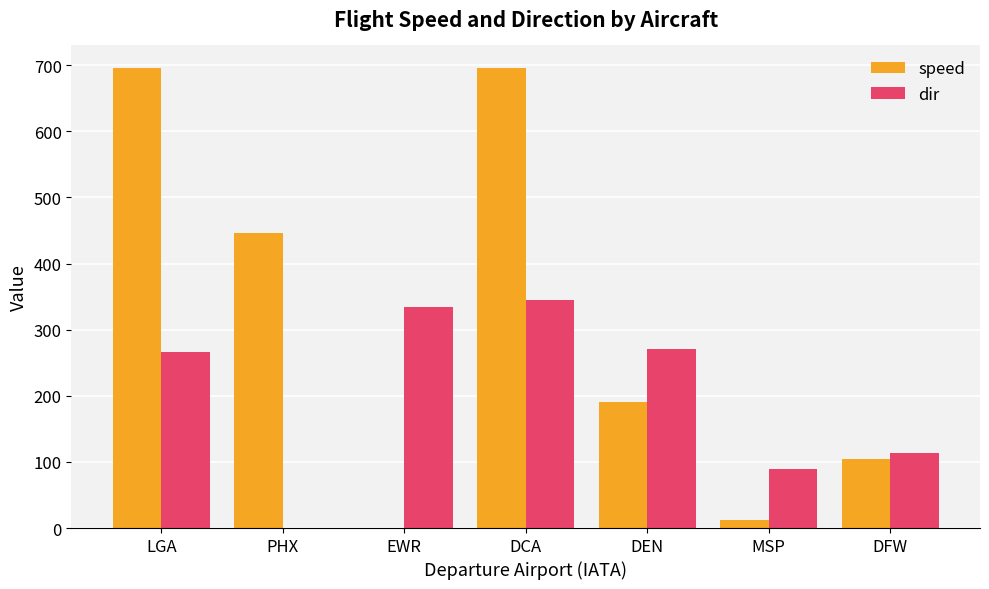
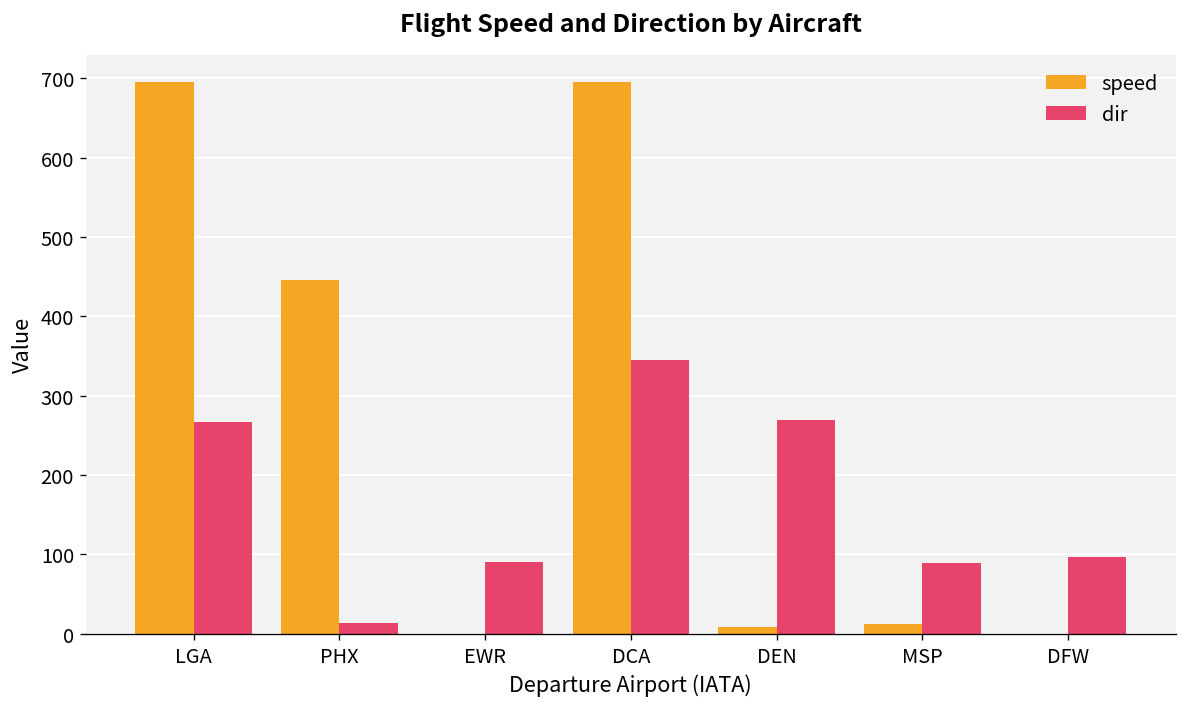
  {
    "speed": {
      "LGA": 700,
      "PHX": 450,
      "EWR": 0,
      "DCA": 700,
-     "DEN": 190,
+     "DEN": 10,
      "MSP": 10,
-     "DFW": 110
+     "DFW": 0
    },
    "dir": {
      "LGA": 270,
-     "PHX": 0,
-     "EWR": 330,
+     "PHX": 10,
+     "EWR": 90,
      "DCA": 350,
      "DEN": 270,
      "MSP": 90,
-     "DFW": 110
+     "DFW": 100
    }
  }
